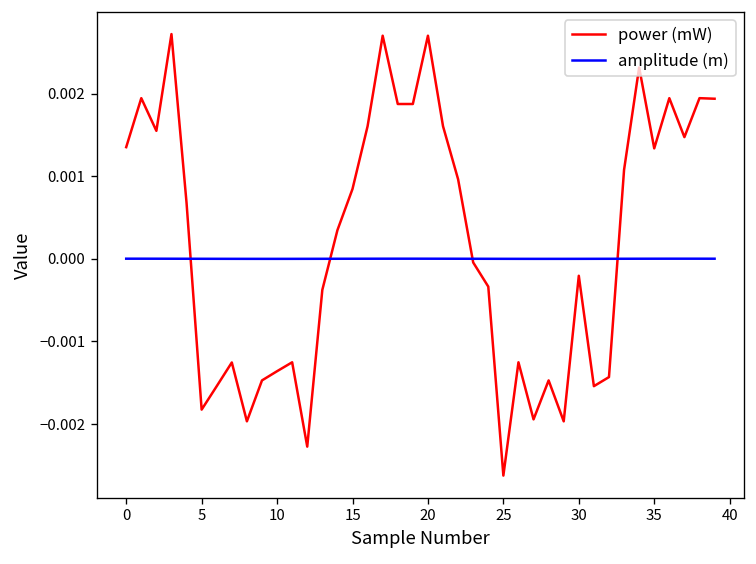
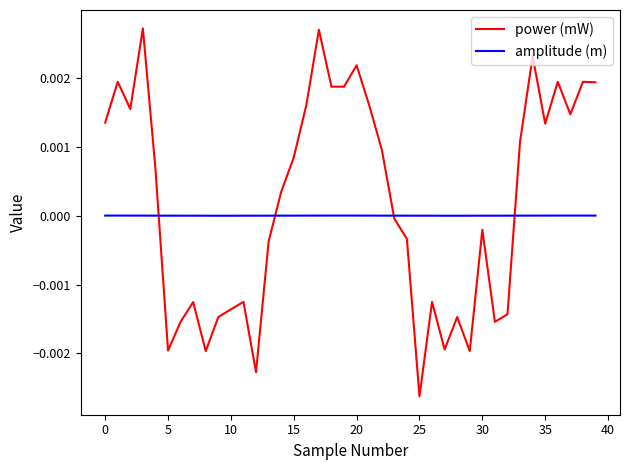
  {
    "power (mW)": {
      "0": 0.0014,
-     "5": -0.0018,
+     "5": -0.0020,
      "10": -0.0014,
      "15": 0.0008,
-     "20": 0.0027,
+     "20": 0.0022,
      "25": -0.0026,
      "30": -0.0002,
      "35": 0.0013
    },
    "amplitude (m)": {
      "0": 0.0000,
      "5": 0.0000,
      "10": 0.0000,
      "15": 0.0000,
      "20": 0.0000,
      "25": 0.0000,
      "30": 0.0000,
      "35": 0.0000
    }
  }
